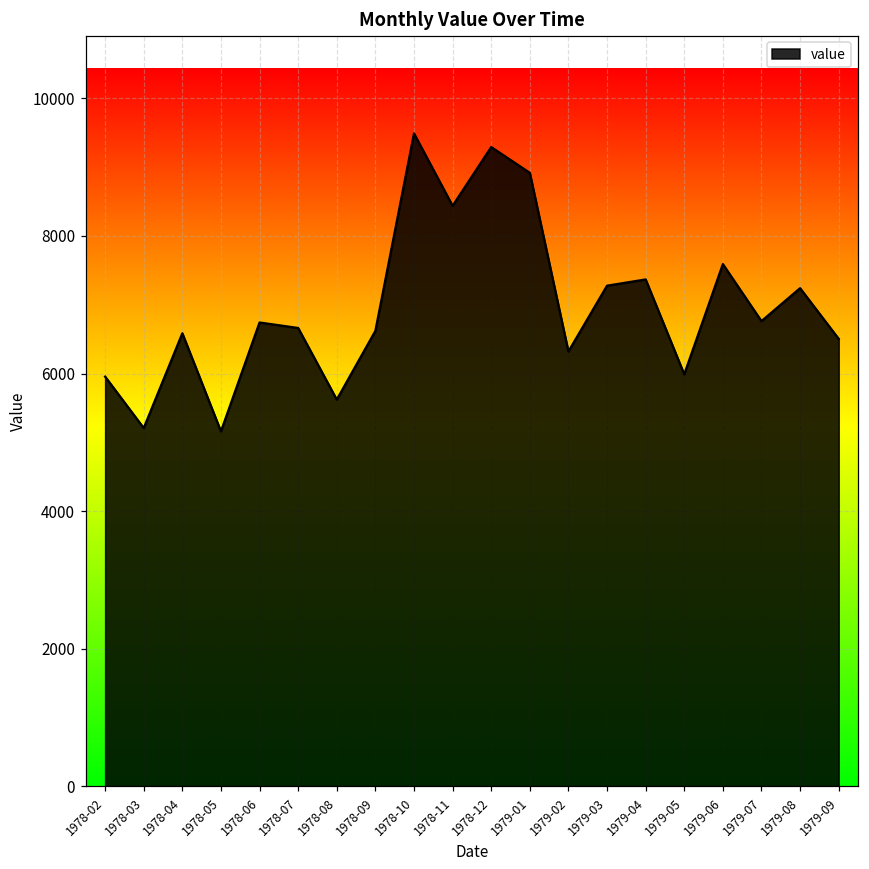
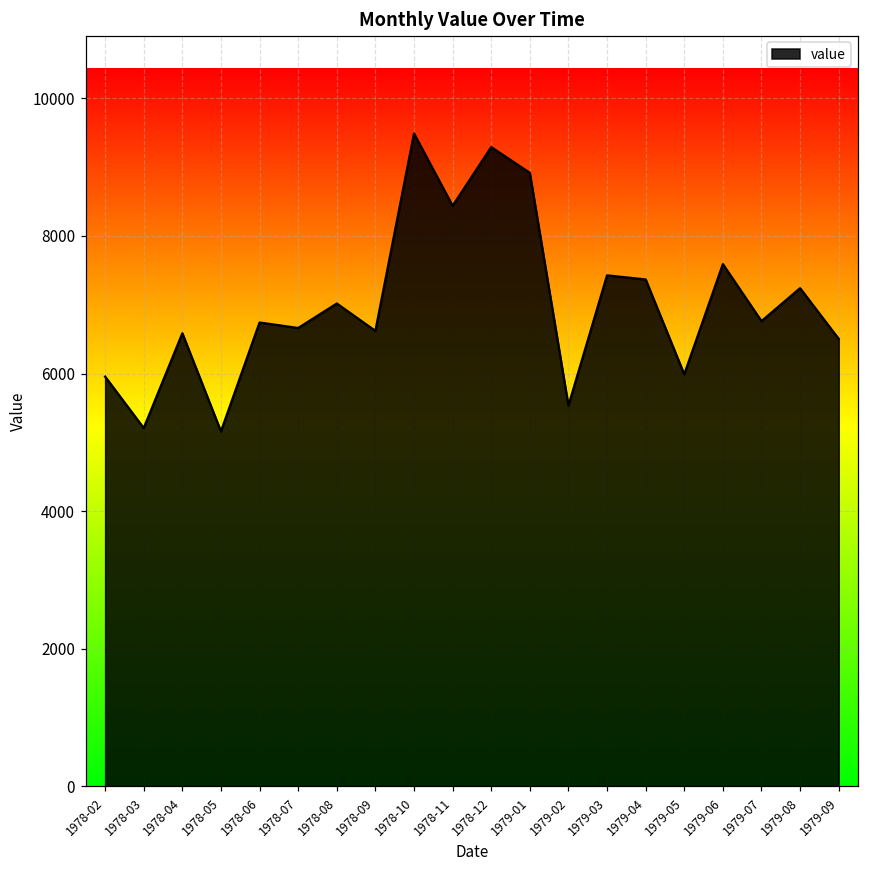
  {
    "1978-02": 6000,
    "1978-03": 5200,
    "1978-04": 6600,
    "1978-05": 5200,
    "1978-06": 6700,
    "1978-07": 6700,
-   "1978-08": 5600,
+   "1978-08": 7000,
    "1978-09": 6600,
    "1978-10": 9500,
    "1978-11": 8400,
    "1978-12": 9300,
    "1979-01": 8900,
-   "1979-02": 6300,
-   "1979-03": 7300,
+   "1979-02": 5500,
+   "1979-03": 7400,
    "1979-04": 7400,
    "1979-05": 6000,
    "1979-06": 7600,
    "1979-07": 6800,
    "1979-08": 7200,
    "1979-09": 6500
  }
